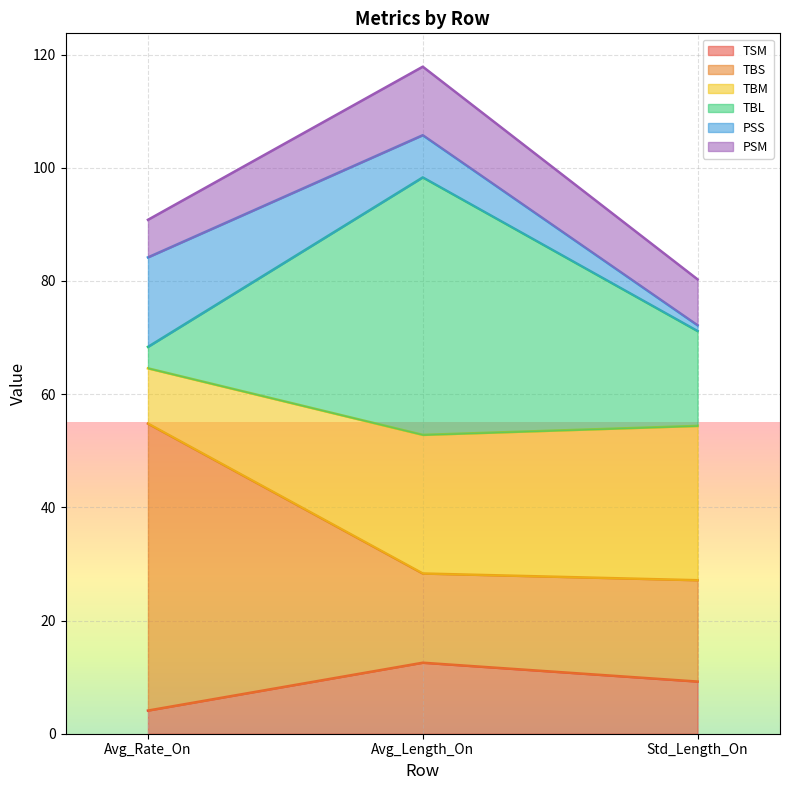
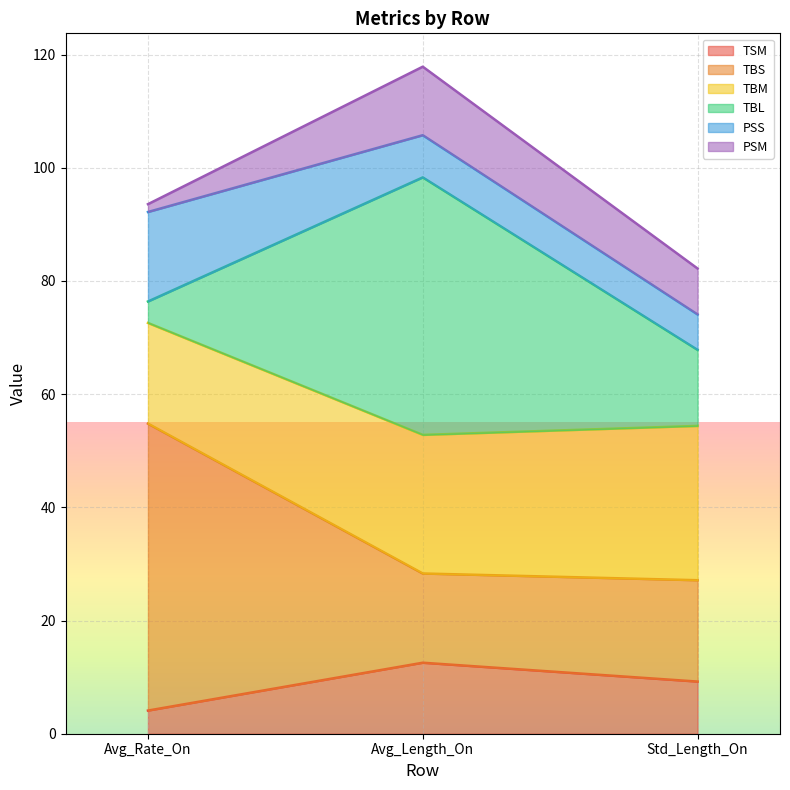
  {
    "TBM": {
-     "Avg_Rate_On": 10,
+     "Avg_Rate_On": 18,
      "Avg_Length_On": 24,
      "Std_Length_On": 27
    },
    "TBL": {
      "Avg_Rate_On": 4,
      "Avg_Length_On": 46,
-     "Std_Length_On": 17
+     "Std_Length_On": 13
    },
    "PSS": {
      "Avg_Rate_On": 16,
      "Avg_Length_On": 7,
-     "Std_Length_On": 1
+     "Std_Length_On": 6
    },
    "PSM": {
-     "Avg_Rate_On": 7,
+     "Avg_Rate_On": 1,
      "Avg_Length_On": 12,
      "Std_Length_On": 8
    }
  }
